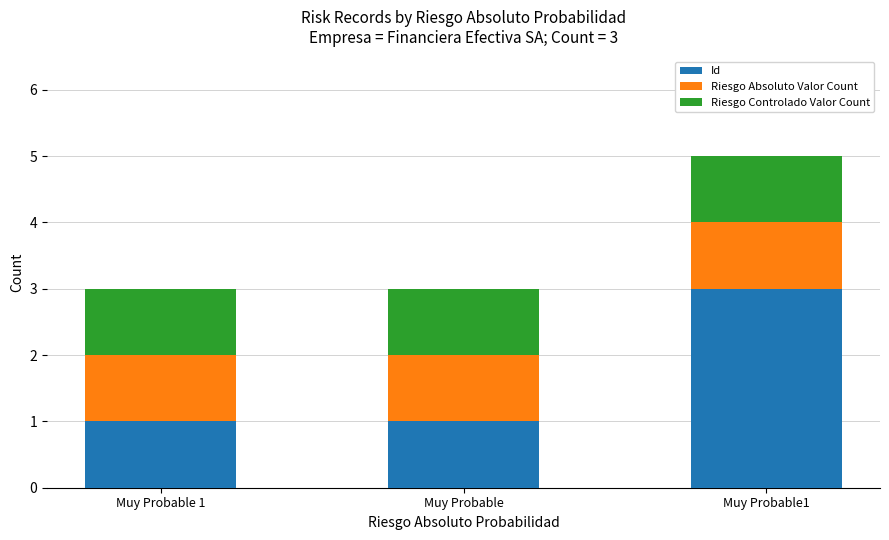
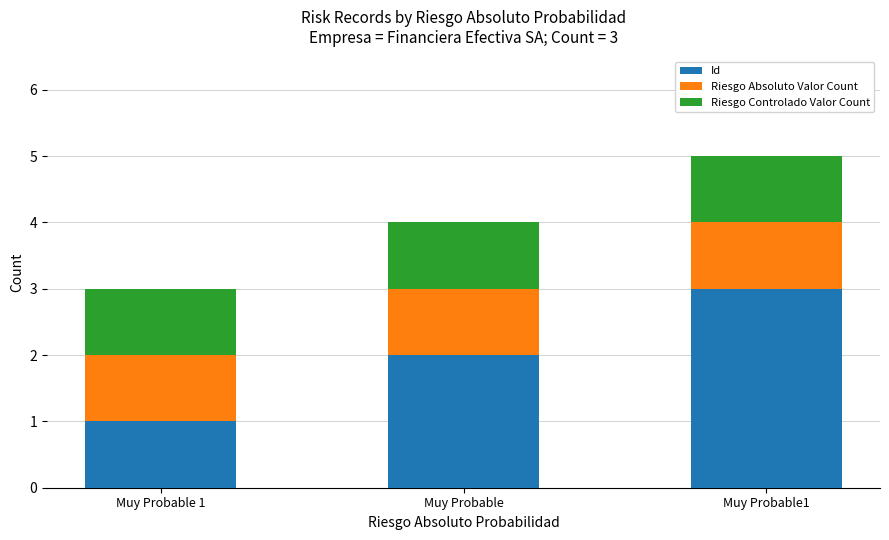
  {
    "Id": {
      "Muy Probable 1": 1,
-     "Muy Probable": 1,
+     "Muy Probable": 2,
      "Muy Probable1": 3
    },
    "Riesgo Absoluto Valor Count": {
      "Muy Probable 1": 1,
      "Muy Probable": 1,
      "Muy Probable1": 1
    },
    "Riesgo Controlado Valor Count": {
      "Muy Probable 1": 1,
      "Muy Probable": 1,
      "Muy Probable1": 1
    }
  }
